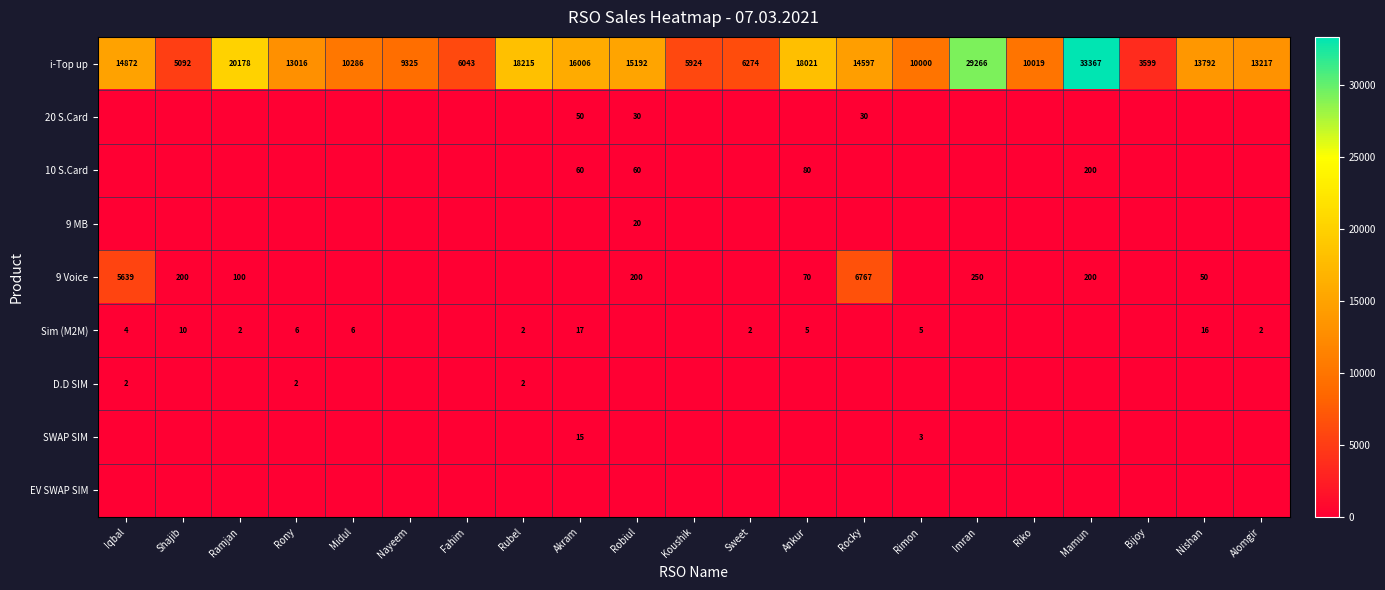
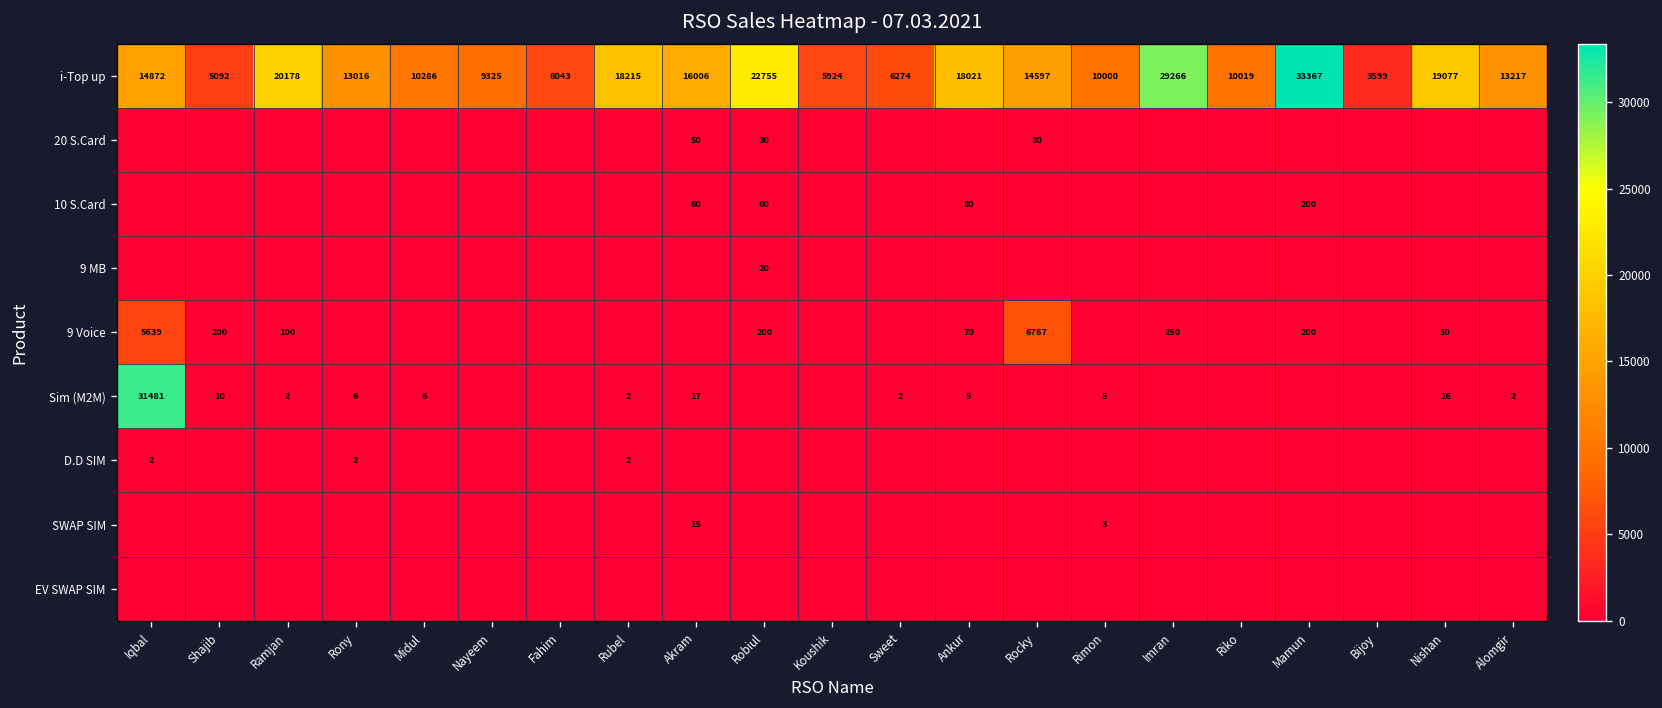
  {
    "i-Top up": {
      "Iqbal": 14872,
      "Shajib": 5092,
      "Ramjan": 20178,
      "Rony": 13016,
      "Midul": 10286,
      "Nayeem": 9325,
      "Fahim": 6043,
      "Rubel": 18215,
      "Akram": 16006,
-     "Robiul": 15192,
+     "Robiul": 22755,
      "Koushik": 5924,
      "Sweet": 6274,
      "Ankur": 18021,
      "Rocky": 14597,
      "Rimon": 10000,
      "Imran": 29266,
      "Riko": 10019,
      "Mamun": 33367,
      "Bijoy": 3599,
-     "Nishan": 13792,
+     "Nishan": 19077,
      "Alomgir": 13217
    },
    "20 S.Card": {
      "Akram": 50,
      "Robiul": 30,
      "Rocky": 30
    },
    "10 S.Card": {
      "Akram": 60,
      "Robiul": 60,
      "Ankur": 80,
      "Mamun": 200
    },
    "9 MB": {
      "Robiul": 20
    },
    "9 Voice": {
      "Iqbal": 5639,
      "Shajib": 200,
      "Ramjan": 100,
      "Robiul": 200,
      "Ankur": 70,
      "Rocky": 6767,
      "Imran": 250,
      "Mamun": 200,
      "Nishan": 50
    },
    "Sim (M2M)": {
-     "Iqbal": 4,
+     "Iqbal": 31481,
      "Shajib": 10,
      "Ramjan": 2,
      "Rony": 6,
      "Midul": 6,
      "Rubel": 2,
      "Akram": 17,
      "Sweet": 2,
      "Ankur": 5,
      "Rimon": 5,
      "Nishan": 16,
      "Alomgir": 2
    },
    "D.D SIM": {
      "Iqbal": 2,
      "Rony": 2,
      "Rubel": 2
    },
    "SWAP SIM": {
      "Akram": 15,
      "Rimon": 3
    }
  }
